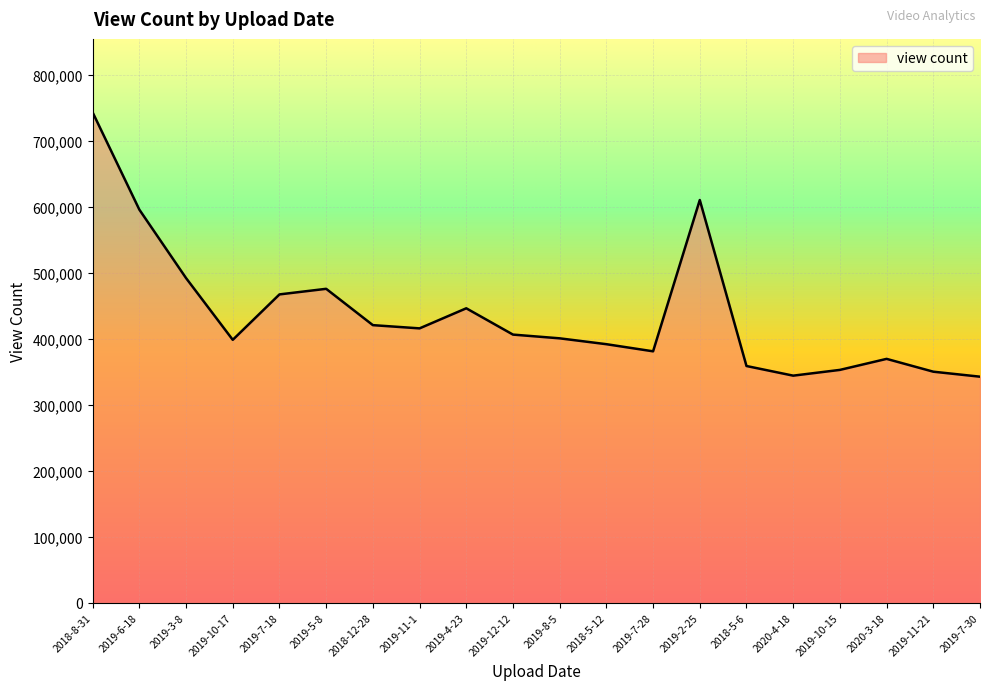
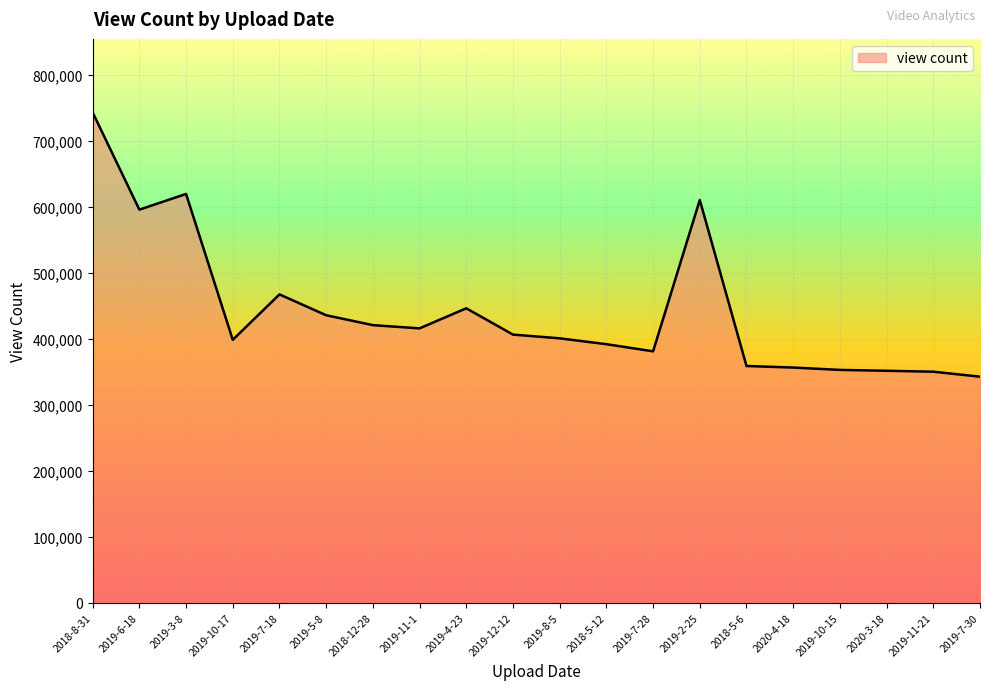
  {
    "2018-8-31": "740,000",
    "2019-6-18": "600,000",
-   "2019-3-8": "490,000",
+   "2019-3-8": "620,000",
    "2019-10-17": "400,000",
    "2019-7-18": "470,000",
-   "2019-5-8": "480,000",
+   "2019-5-8": "440,000",
    "2018-12-28": "420,000",
    "2019-11-1": "420,000",
    "2019-4-23": "450,000",
    "2019-12-12": "410,000",
    "2019-8-5": "400,000",
    "2018-5-12": "390,000",
    "2019-7-28": "380,000",
    "2019-2-25": "610,000",
    "2018-5-6": "360,000",
-   "2020-4-18": "340,000",
+   "2020-4-18": "360,000",
    "2019-10-15": "350,000",
-   "2020-3-18": "370,000",
+   "2020-3-18": "350,000",
    "2019-11-21": "350,000",
    "2019-7-30": "340,000"
  }
